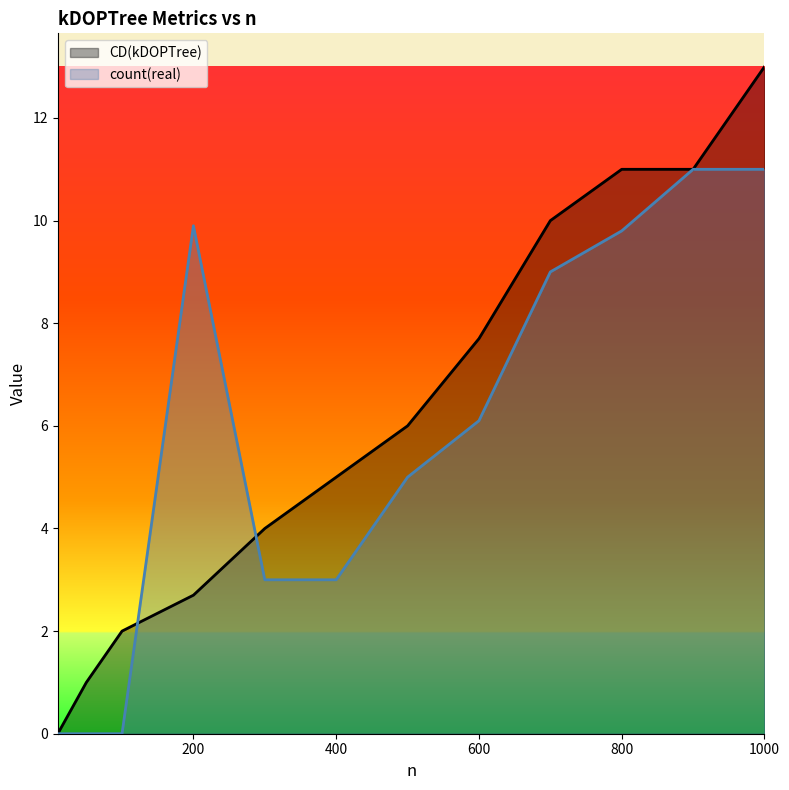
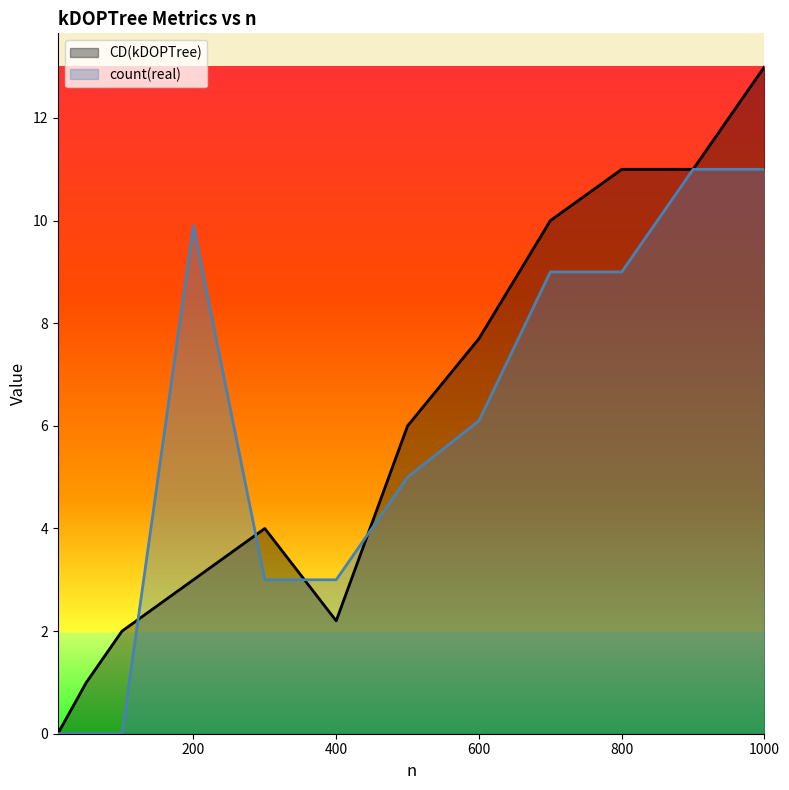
  {
    "CD(kDOPTree)": {
-     "200": 2.7,
-     "400": 5.0,
+     "200": 3.0,
+     "400": 2.2,
      "600": 7.7,
      "800": 11.0,
      "1000": 13.0
    },
    "count(real)": {
      "200": 9.9,
      "400": 3.0,
      "600": 6.1,
-     "800": 9.8,
+     "800": 9.0,
      "1000": 11.0
    }
  }
